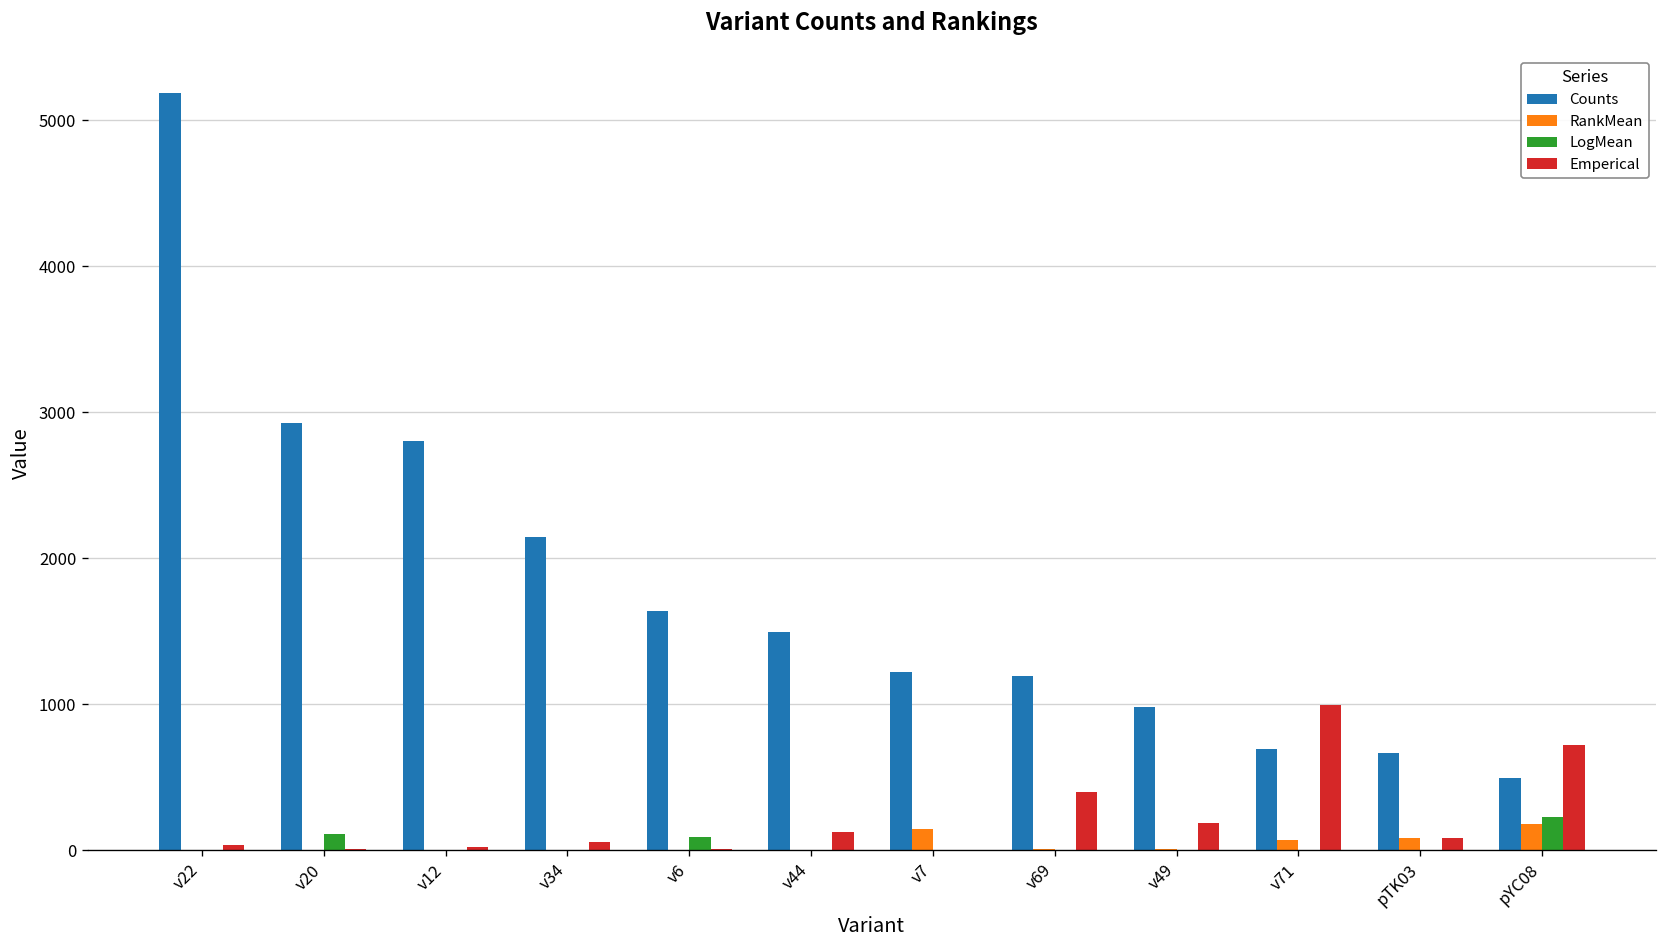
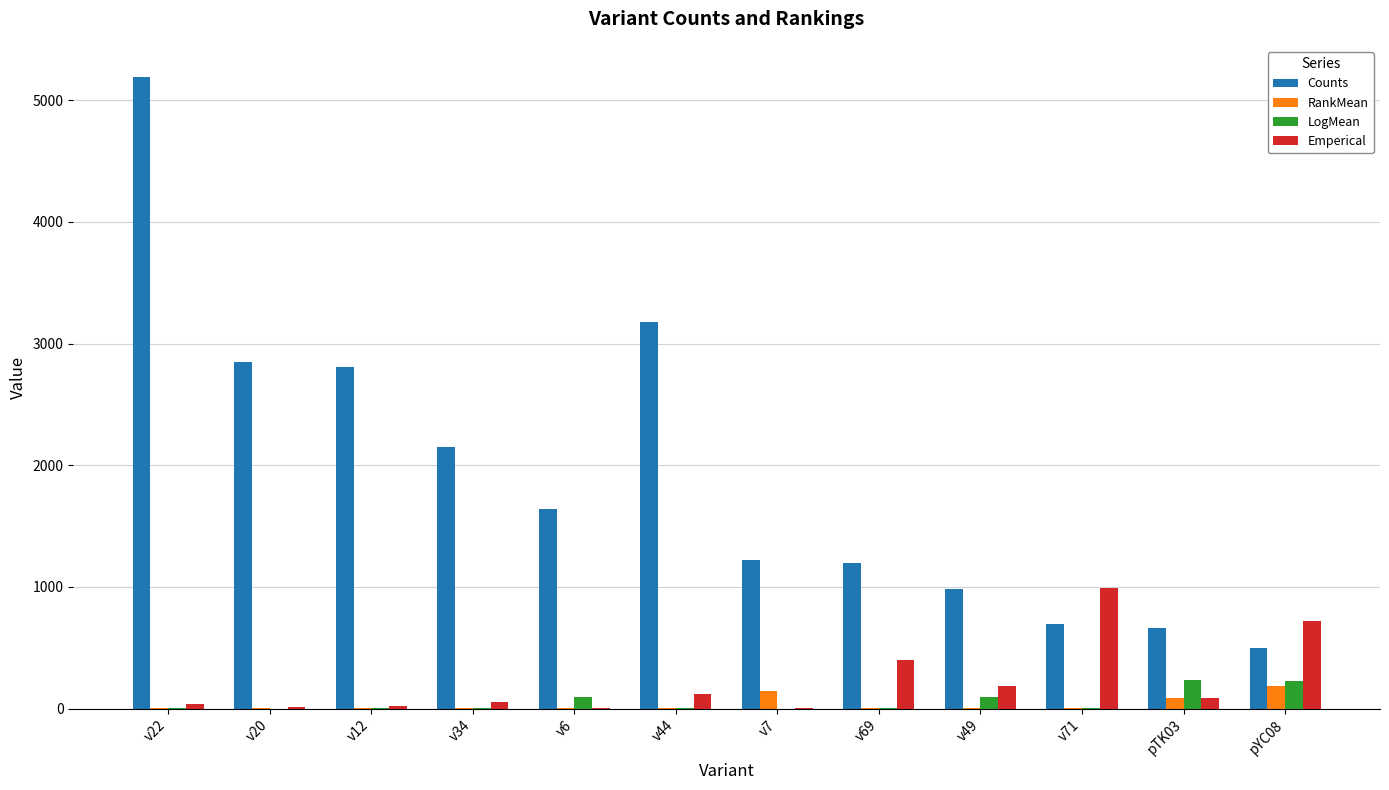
  {
    "Counts": {
      "v22": 5190,
-     "v20": 2930,
+     "v20": 2850,
      "v12": 2800,
      "v34": 2150,
      "v6": 1640,
-     "v44": 1500,
+     "v44": 3180,
      "v7": 1220,
      "v69": 1200,
      "v49": 980,
      "v71": 690,
      "pTK03": 670,
      "pYC08": 500
    },
    "RankMean": {
      "v7": 150,
-     "v71": 70,
+     "v71": 10,
      "pTK03": 90,
      "pYC08": 180
    },
    "LogMean": {
-     "v20": 110,
+     "v20": 0,
      "v6": 90,
-     "v49": 0,
-     "pTK03": 0,
+     "v49": 100,
+     "pTK03": 240,
      "pYC08": 230
    },
    "Emperical": {
      "v22": 40,
      "v12": 20,
      "v34": 50,
      "v44": 120,
      "v69": 400,
      "v49": 190,
      "v71": 1000,
      "pTK03": 90,
      "pYC08": 720
    }
  }
